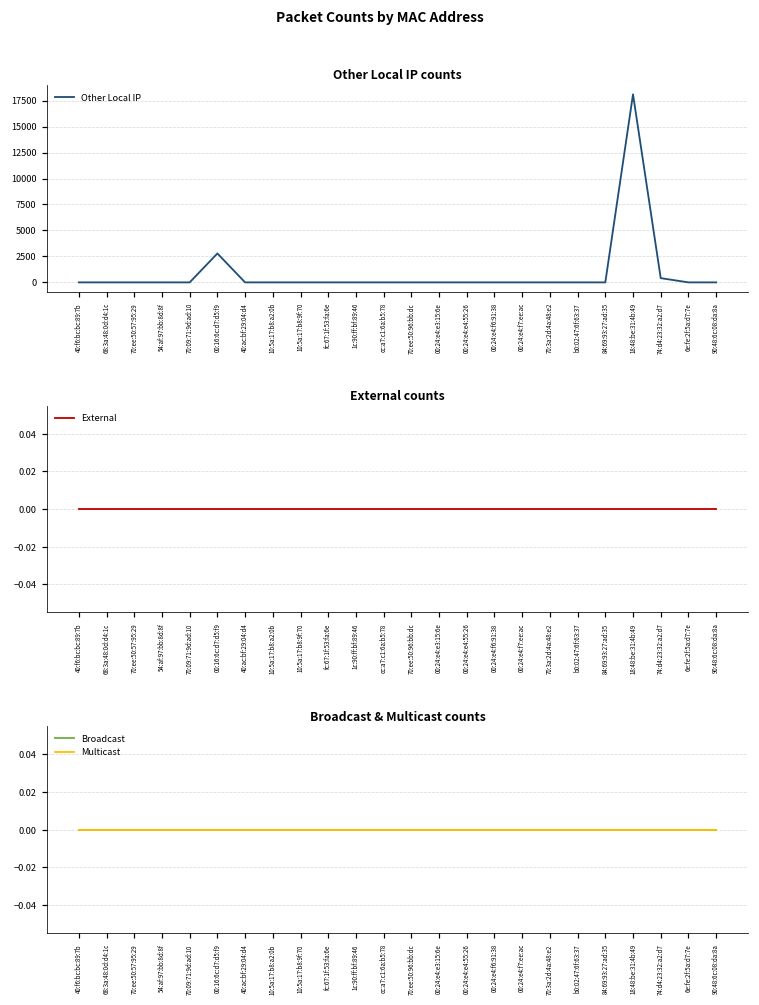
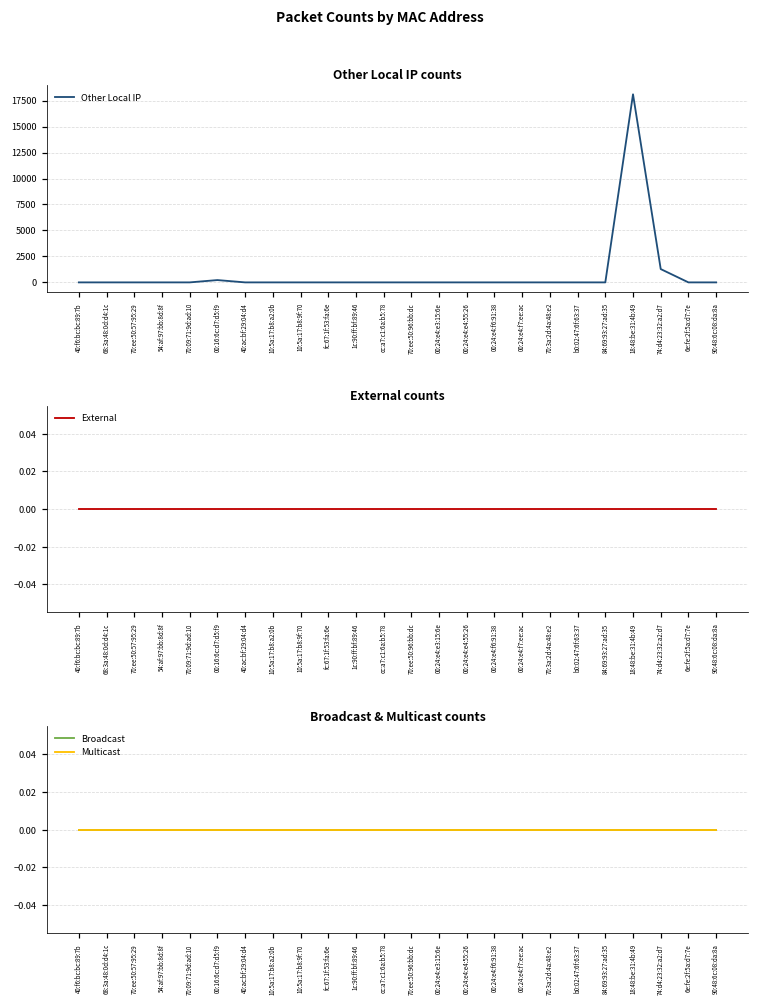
  {
    "Other Local IP counts": {
      "40:f6:bc:bc:89:7b": 0,
      "68:3a:48:0d:d4:1c": 0,
      "70:ee:50:57:95:29": 0,
      "54:af:97:bb:8d:8f": 0,
      "70:09:71:9d:ad:10": 0,
-     "00:16:6c:d7:d5:f9": 3000,
+     "00:16:6c:d7:d5:f9": 0,
      "40:ac:bf:29:04:d4": 0,
      "10:5a:17:b8:a2:0b": 0,
      "10:5a:17:b8:9f:70": 0,
      "fc:67:1f:53:fa:6e": 0,
      "1c:90:ff:bf:89:46": 0,
      "cc:a7:c1:6a:b5:78": 0,
      "70:ee:50:96:bb:dc": 0,
      "00:24:e4:e3:15:6e": 0,
      "00:24:e4:e4:55:26": 0,
      "00:24:e4:f6:91:38": 0,
      "00:24:e4:f7:ee:ac": 0,
      "70:3a:2d:4a:48:e2": 0,
      "b0:02:47:6f:63:37": 0,
      "84:69:93:27:ad:35": 0,
      "18:48:be:31:4b:49": 18000,
-     "74:d4:23:32:a2:d7": 0,
+     "74:d4:23:32:a2:d7": 1000,
      "6e:fe:2f:5a:d7:7e": 0,
      "90:48:6c:08:da:8a": 0
    },
    "External counts": {
      "40:f6:bc:bc:89:7b": 0.000,
      "68:3a:48:0d:d4:1c": 0.000,
      "70:ee:50:57:95:29": 0.000,
      "54:af:97:bb:8d:8f": 0.000,
      "70:09:71:9d:ad:10": 0.000,
      "00:16:6c:d7:d5:f9": 0.000,
      "40:ac:bf:29:04:d4": 0.000,
      "10:5a:17:b8:a2:0b": 0.000,
      "10:5a:17:b8:9f:70": 0.000,
      "fc:67:1f:53:fa:6e": 0.000,
      "1c:90:ff:bf:89:46": 0.000,
      "cc:a7:c1:6a:b5:78": 0.000,
      "70:ee:50:96:bb:dc": 0.000,
      "00:24:e4:e3:15:6e": 0.000,
      "00:24:e4:e4:55:26": 0.000,
      "00:24:e4:f6:91:38": 0.000,
      "00:24:e4:f7:ee:ac": 0.000,
      "70:3a:2d:4a:48:e2": 0.000,
      "b0:02:47:6f:63:37": 0.000,
      "84:69:93:27:ad:35": 0.000,
      "18:48:be:31:4b:49": 0.000,
      "74:d4:23:32:a2:d7": 0.000,
      "6e:fe:2f:5a:d7:7e": 0.000,
      "90:48:6c:08:da:8a": 0.000
    },
    "Broadcast & Multicast counts": {
      "40:f6:bc:bc:89:7b": 0.000,
      "68:3a:48:0d:d4:1c": 0.000,
      "70:ee:50:57:95:29": 0.000,
      "54:af:97:bb:8d:8f": 0.000,
      "70:09:71:9d:ad:10": 0.000,
      "00:16:6c:d7:d5:f9": 0.000,
      "40:ac:bf:29:04:d4": 0.000,
      "10:5a:17:b8:a2:0b": 0.000,
      "10:5a:17:b8:9f:70": 0.000,
      "fc:67:1f:53:fa:6e": 0.000,
      "1c:90:ff:bf:89:46": 0.000,
      "cc:a7:c1:6a:b5:78": 0.000,
      "70:ee:50:96:bb:dc": 0.000,
      "00:24:e4:e3:15:6e": 0.000,
      "00:24:e4:e4:55:26": 0.000,
      "00:24:e4:f6:91:38": 0.000,
      "00:24:e4:f7:ee:ac": 0.000,
      "70:3a:2d:4a:48:e2": 0.000,
      "b0:02:47:6f:63:37": 0.000,
      "84:69:93:27:ad:35": 0.000,
      "18:48:be:31:4b:49": 0.000,
      "74:d4:23:32:a2:d7": 0.000,
      "6e:fe:2f:5a:d7:7e": 0.000,
      "90:48:6c:08:da:8a": 0.000
    }
  }
